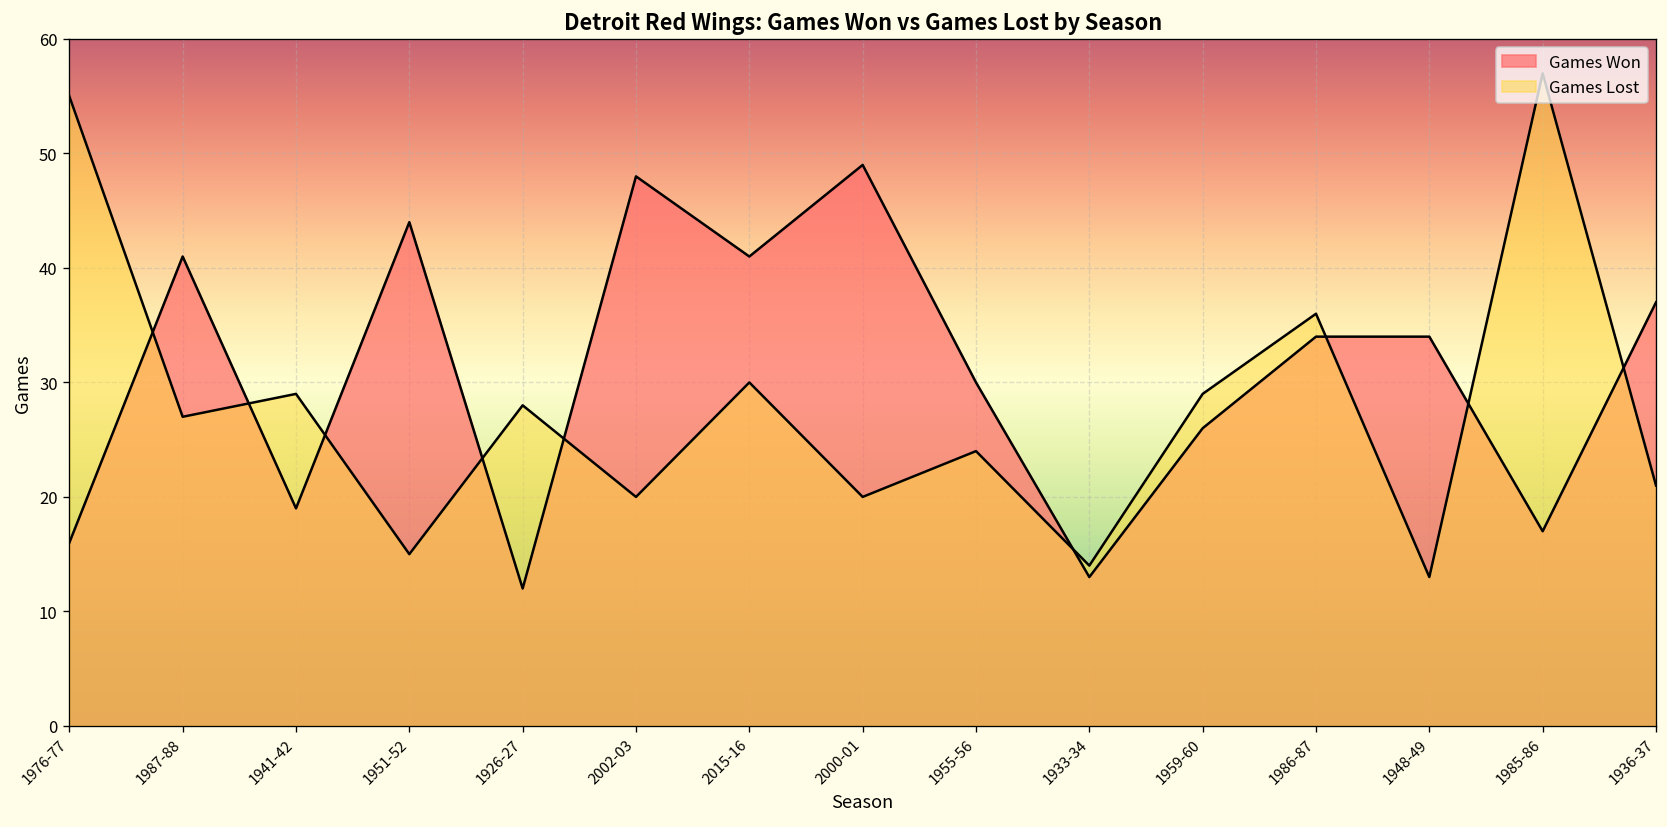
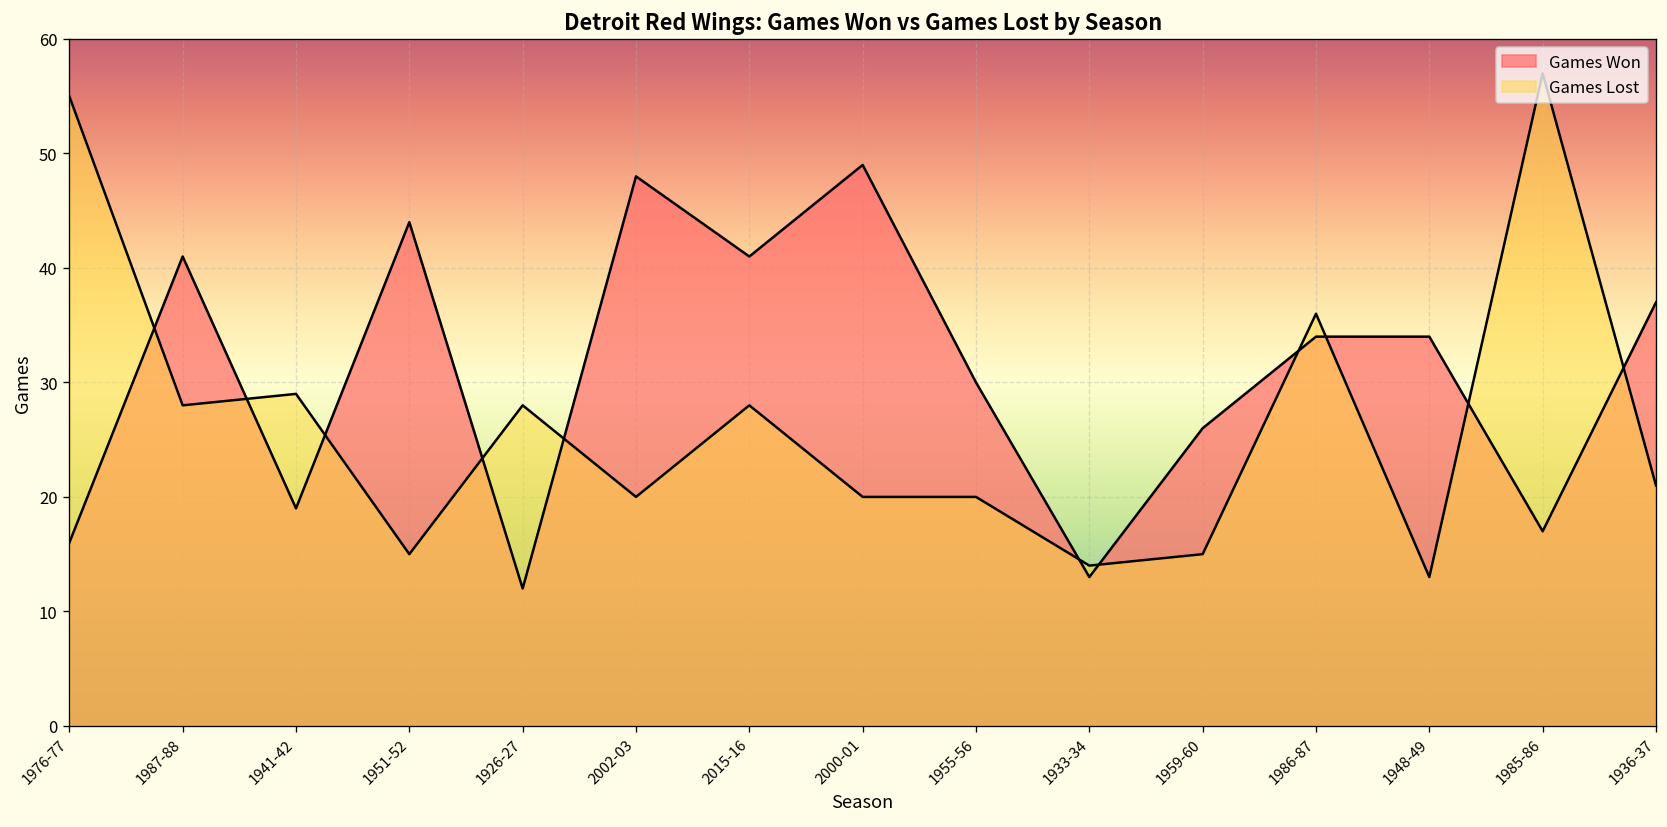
  {
    "Games Won": {
      "1976-77": 16,
      "1987-88": 41,
      "1941-42": 19,
      "1951-52": 44,
      "1926-27": 12,
      "2002-03": 48,
      "2015-16": 41,
      "2000-01": 49,
      "1955-56": 30,
      "1933-34": 13,
      "1959-60": 26,
      "1986-87": 34,
      "1948-49": 34,
      "1985-86": 17,
      "1936-37": 37
    },
    "Games Lost": {
      "1976-77": 55,
-     "1987-88": 27,
+     "1987-88": 28,
      "1941-42": 29,
      "1951-52": 15,
      "1926-27": 28,
      "2002-03": 20,
-     "2015-16": 30,
+     "2015-16": 28,
      "2000-01": 20,
-     "1955-56": 24,
+     "1955-56": 20,
      "1933-34": 14,
-     "1959-60": 29,
+     "1959-60": 15,
      "1986-87": 36,
      "1948-49": 13,
      "1936-37": 21
    }
  }
